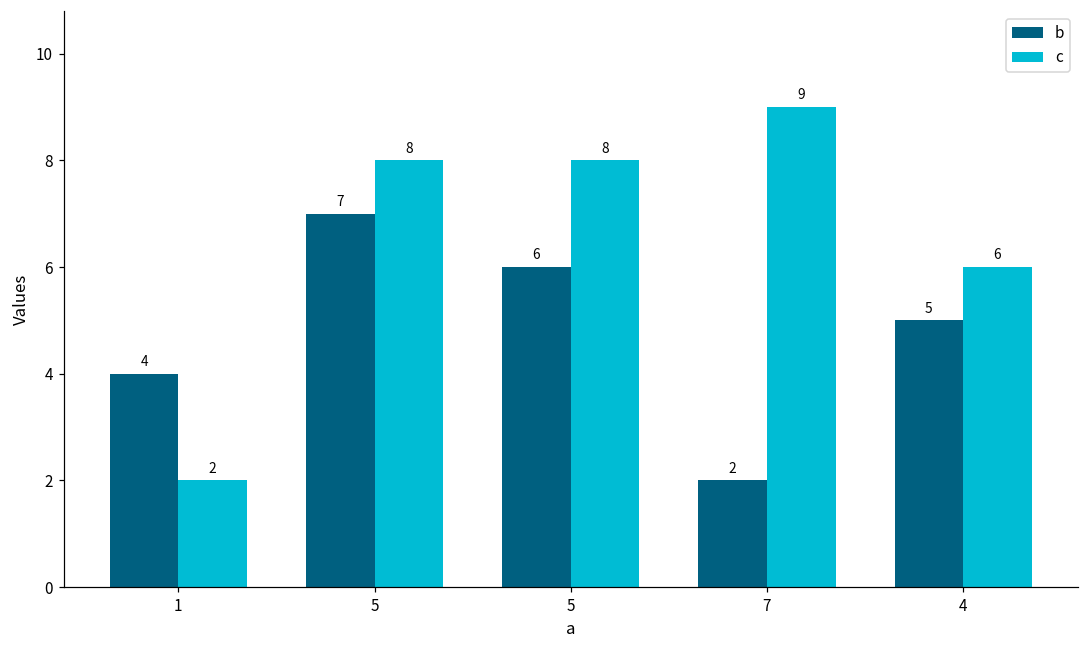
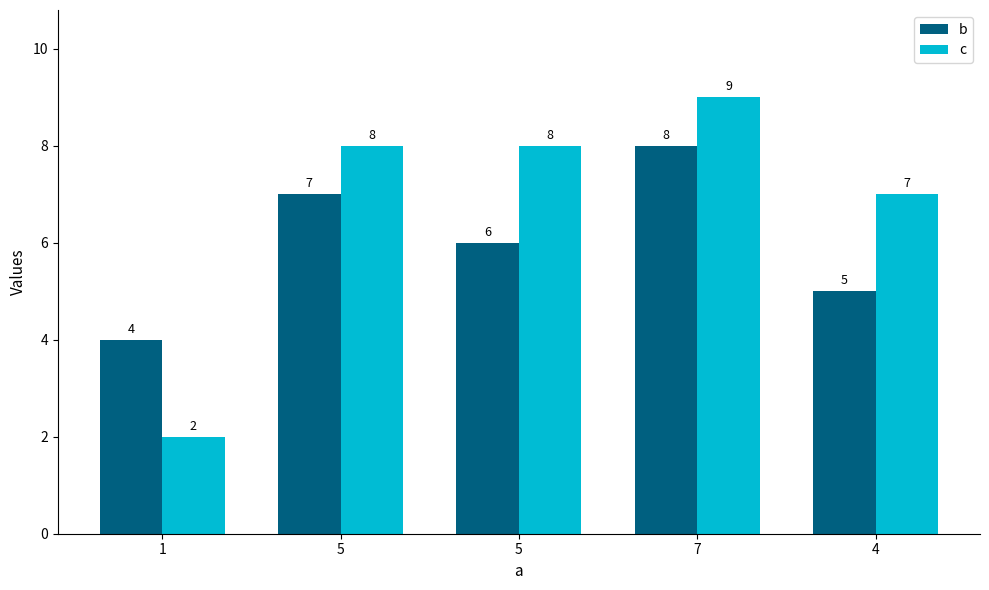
  {
    "b": {
      "1": 4,
-     "7": 2,
+     "7": 8,
      "4": 5
    },
    "c": {
      "1": 2,
      "7": 9,
-     "4": 6
+     "4": 7
    }
  }
